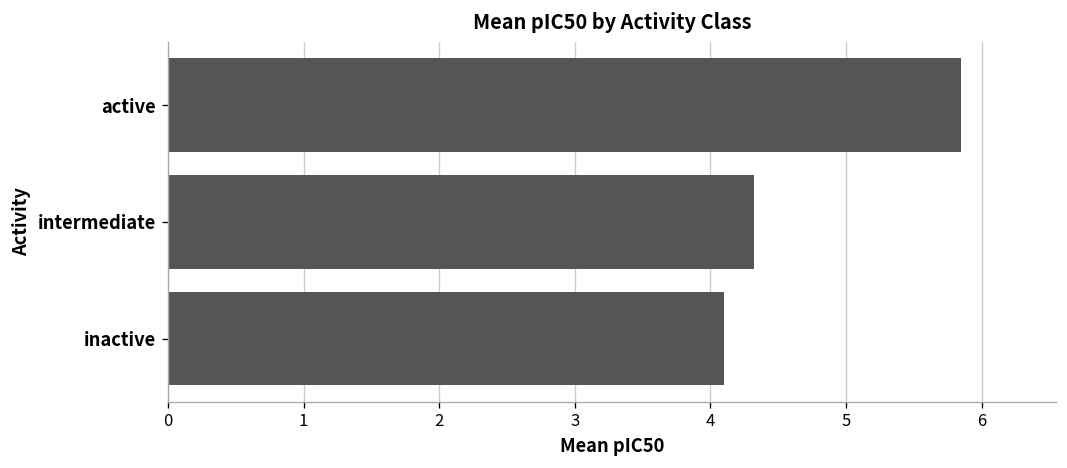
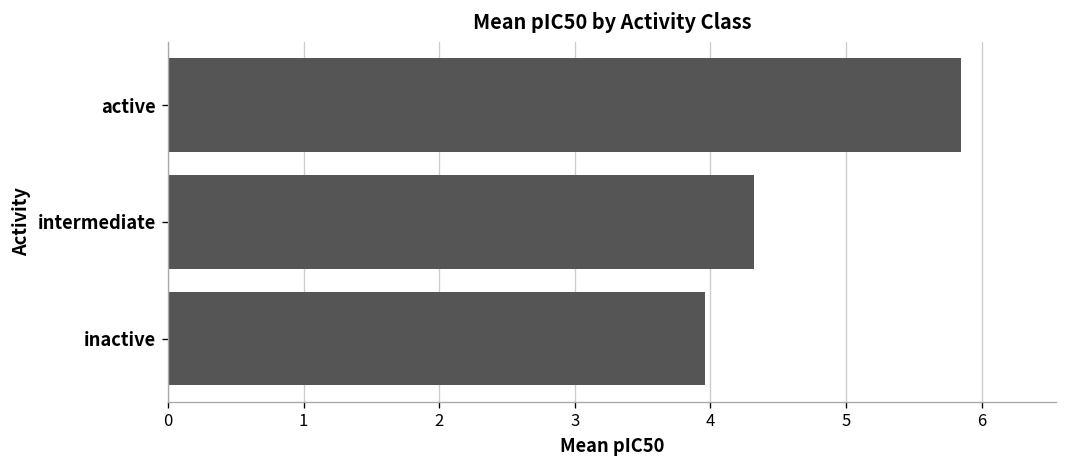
  {
    "active": 5.85,
    "intermediate": 4.32,
-   "inactive": 4.10
+   "inactive": 3.96
  }
